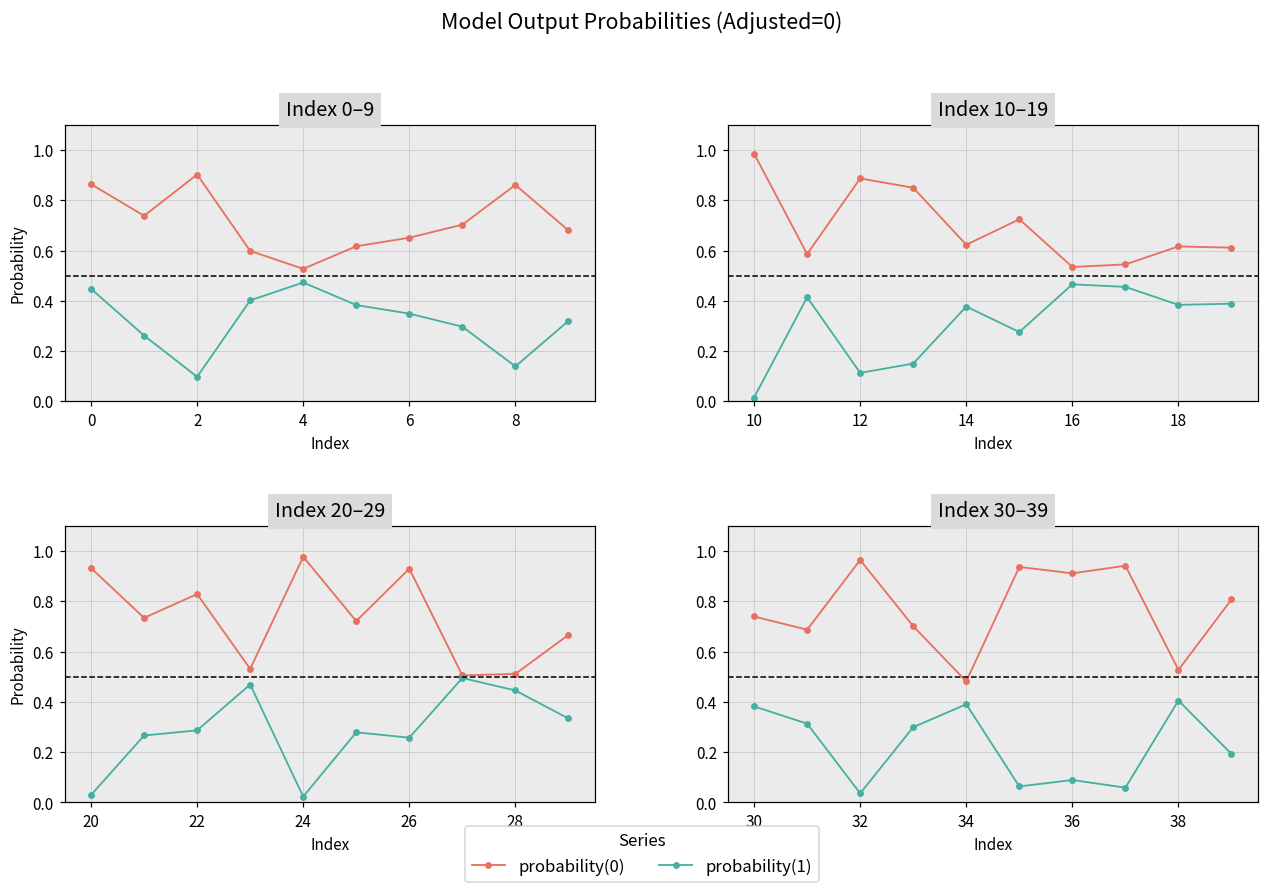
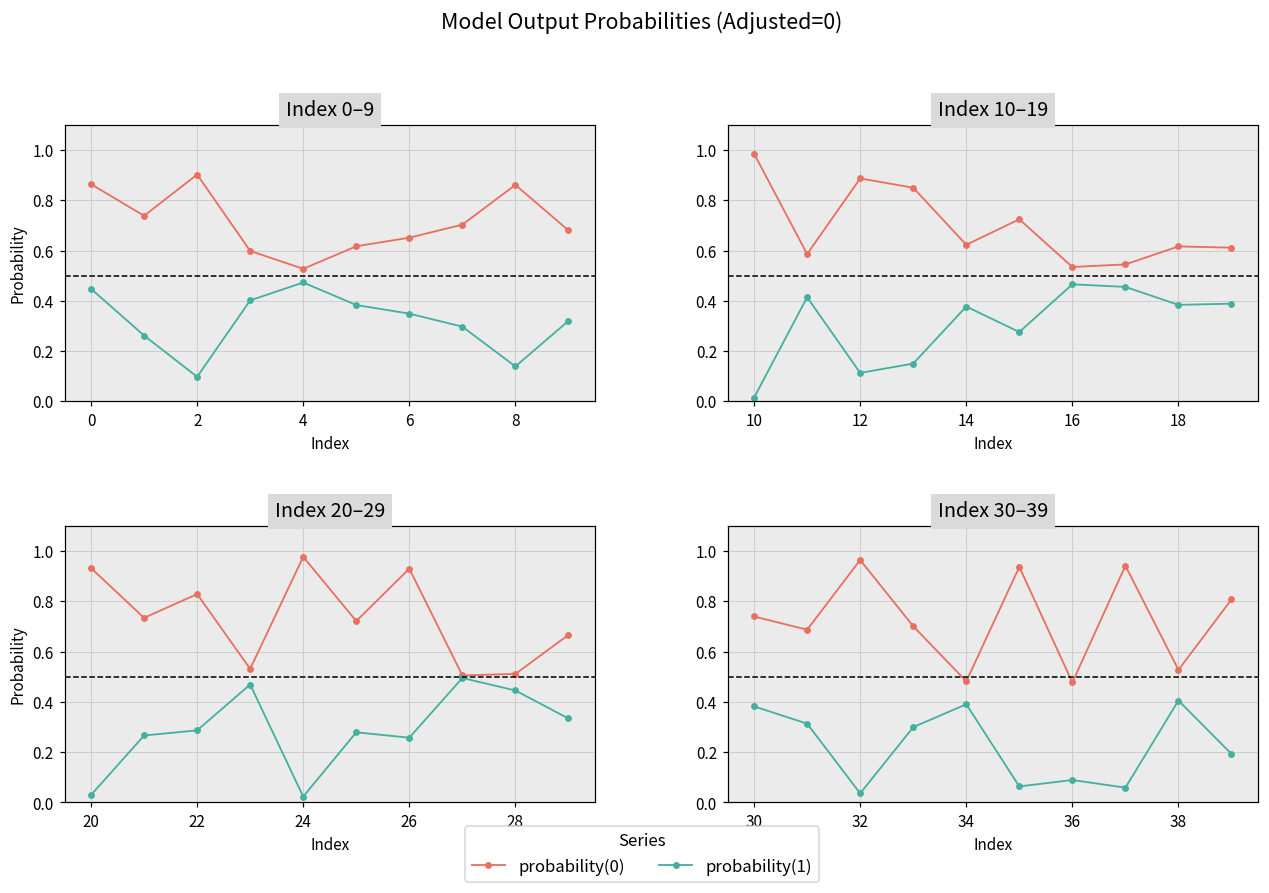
  {
    "Index 0–9": {
      "probability(0)": {
        "0": 0.86,
        "2": 0.90,
        "4": 0.53,
        "6": 0.65,
        "8": 0.86
      },
      "probability(1)": {
        "0": 0.45,
        "2": 0.10,
        "4": 0.47,
        "6": 0.35,
        "8": 0.14
      }
    },
    "Index 10–19": {
      "probability(0)": {
        "10": 0.99,
        "12": 0.89,
        "14": 0.62,
        "16": 0.53,
        "18": 0.62
      },
      "probability(1)": {
        "10": 0.01,
        "12": 0.11,
        "14": 0.38,
        "16": 0.47,
        "18": 0.38
      }
    },
    "Index 20–29": {
      "probability(0)": {
        "20": 0.93,
        "22": 0.83,
        "24": 0.98,
        "26": 0.93,
        "28": 0.51
      },
      "probability(1)": {
        "20": 0.03,
        "22": 0.29,
        "24": 0.02,
        "26": 0.26,
        "28": 0.45
      }
    },
    "Index 30–39": {
      "probability(0)": {
        "30": 0.74,
        "32": 0.96,
        "34": 0.48,
-       "36": 0.91,
+       "36": 0.48,
        "38": 0.53
      },
      "probability(1)": {
        "30": 0.38,
        "32": 0.04,
        "34": 0.39,
        "36": 0.09,
        "38": 0.41
      }
    }
  }
